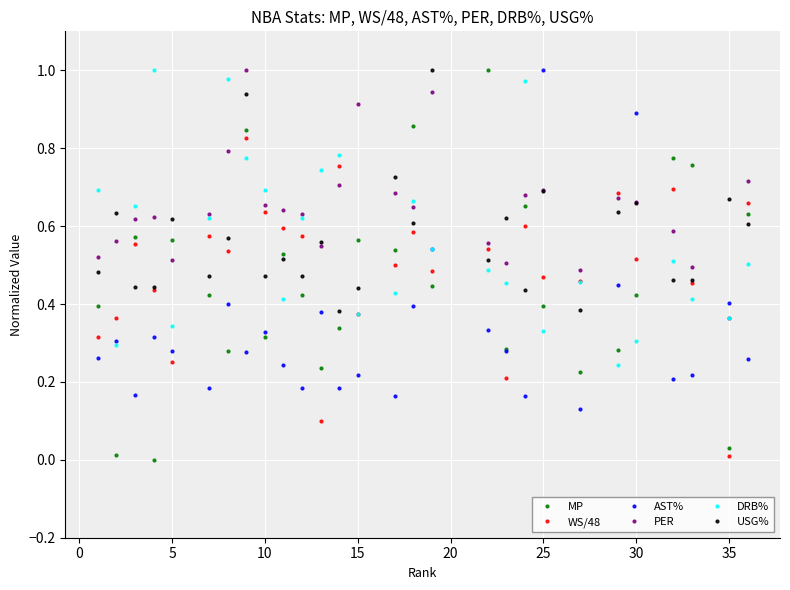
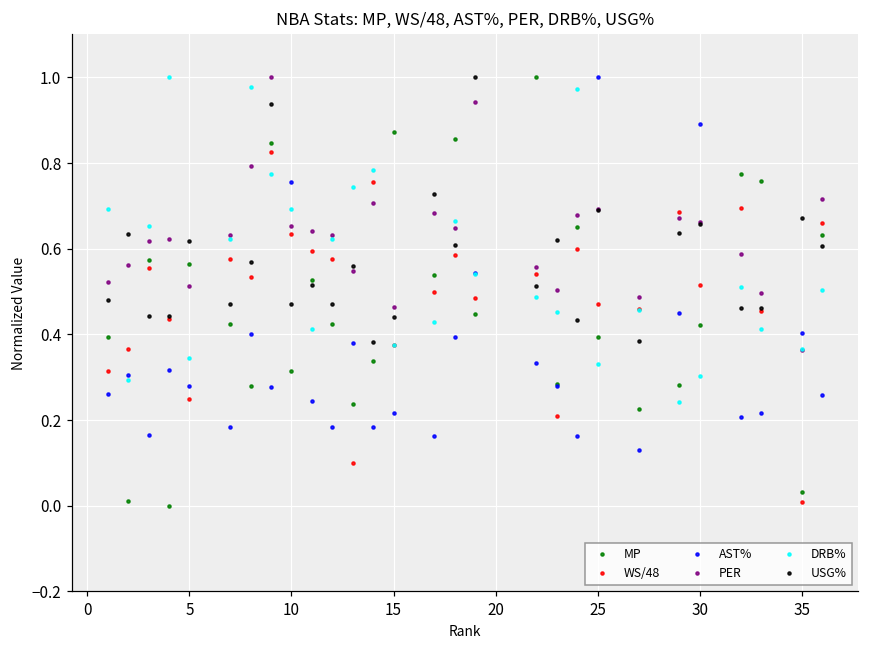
  {
    "MP": {
      "5": 0.57,
      "10": 0.31,
-     "15": 0.56,
+     "15": 0.87,
      "25": 0.39,
      "30": 0.42,
      "35": 0.03
    },
    "WS/48": {
      "5": 0.25,
      "10": 0.64,
      "25": 0.47,
      "30": 0.52,
      "35": 0.01
    },
    "AST%": {
      "5": 0.28,
-     "10": 0.33,
+     "10": 0.76,
      "15": 0.22,
      "25": 1.00,
      "30": 0.89,
      "35": 0.40
    },
    "PER": {
      "5": 0.51,
      "10": 0.65,
-     "15": 0.91
+     "15": 0.46
    },
    "DRB%": {
      "5": 0.34,
      "10": 0.69,
      "25": 0.33,
      "30": 0.30
    },
    "USG%": {
      "5": 0.62,
      "10": 0.47,
      "15": 0.44,
      "35": 0.67
    }
  }
